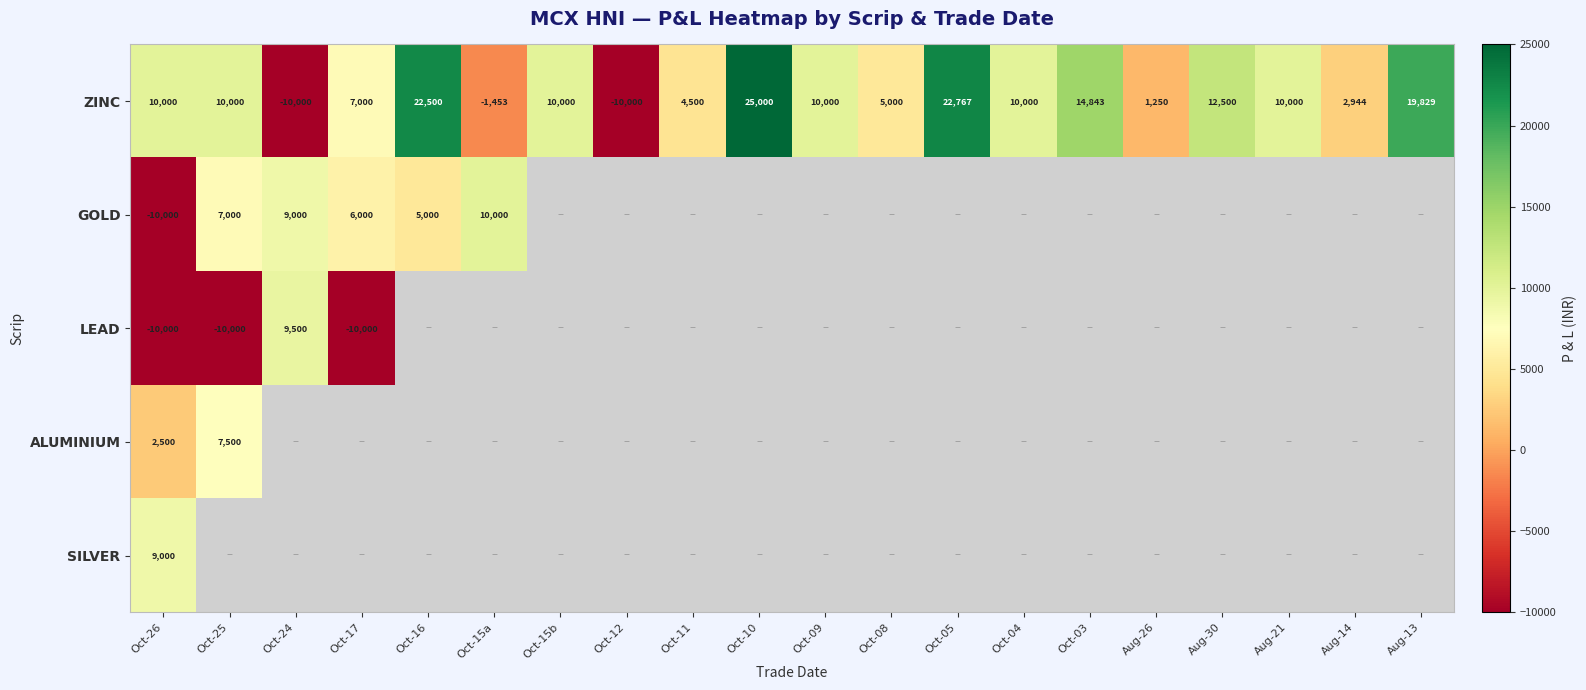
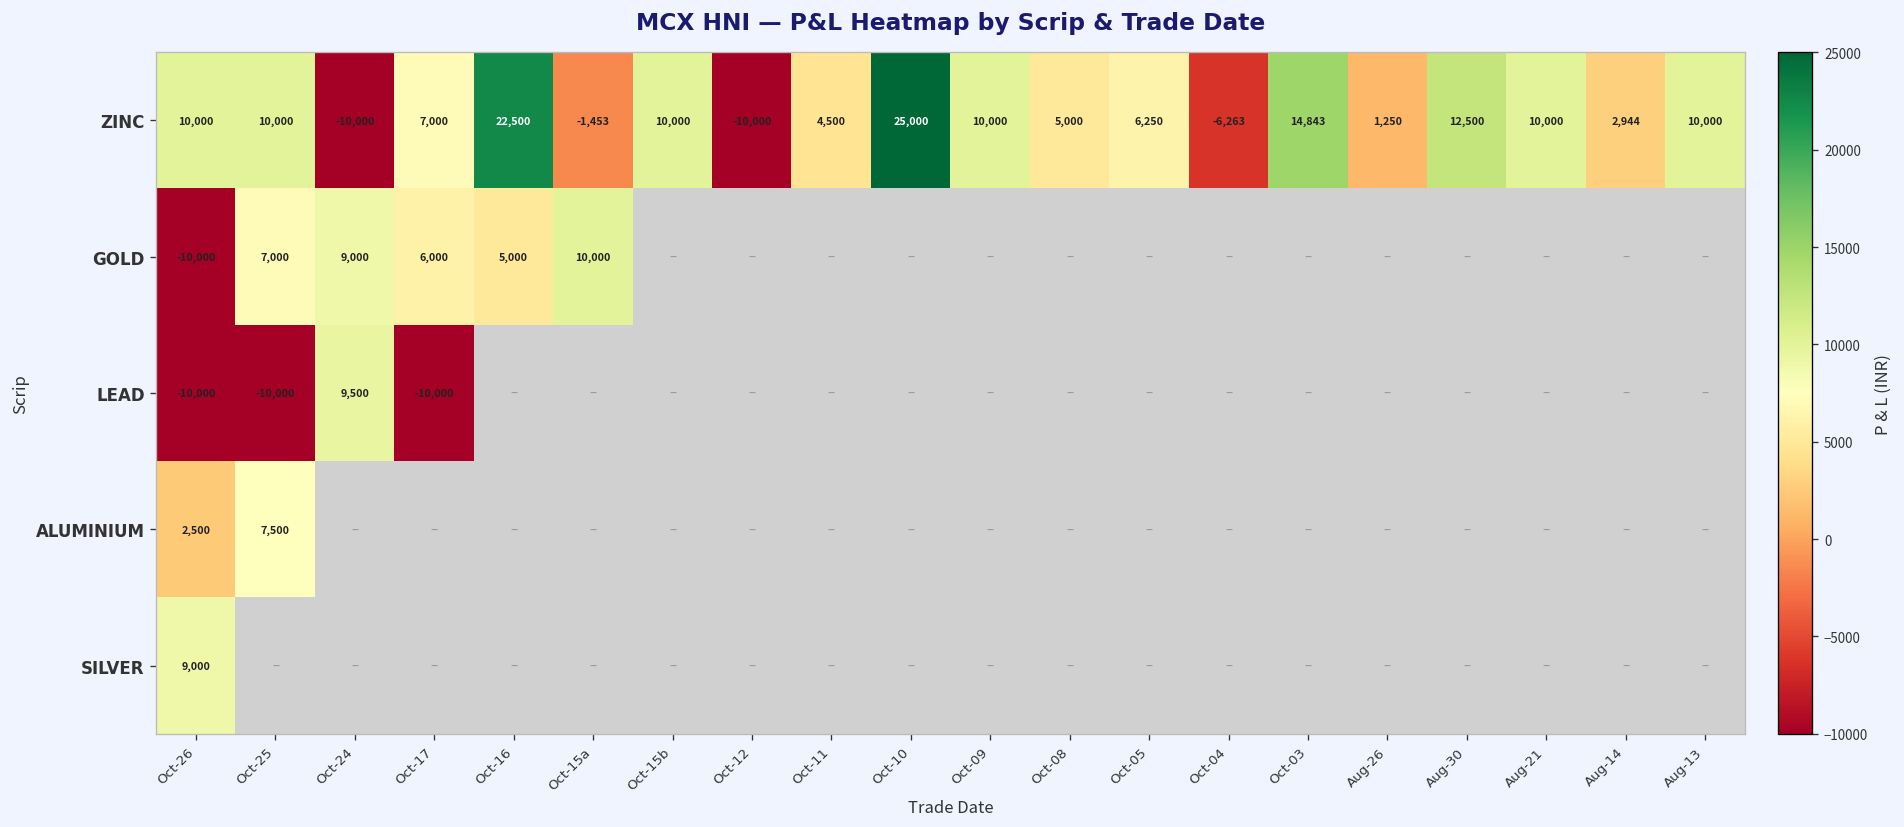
  {
    "ZINC": {
      "Oct-26": "10,000",
      "Oct-25": "10,000",
      "Oct-24": "-10,000",
      "Oct-17": "7,000",
      "Oct-16": "22,500",
      "Oct-15a": "-1,453",
      "Oct-15b": "10,000",
      "Oct-12": "-10,000",
      "Oct-11": "4,500",
      "Oct-10": "25,000",
      "Oct-09": "10,000",
      "Oct-08": "5,000",
-     "Oct-05": "22,767",
-     "Oct-04": "10,000",
+     "Oct-05": "6,250",
+     "Oct-04": "-6,263",
      "Oct-03": "14,843",
      "Aug-26": "1,250",
      "Aug-30": "12,500",
      "Aug-21": "10,000",
      "Aug-14": "2,944",
-     "Aug-13": "19,829"
+     "Aug-13": "10,000"
    },
    "GOLD": {
      "Oct-26": "-10,000",
      "Oct-25": "7,000",
      "Oct-24": "9,000",
      "Oct-17": "6,000",
      "Oct-16": "5,000",
      "Oct-15a": "10,000"
    },
    "LEAD": {
      "Oct-26": "-10,000",
      "Oct-25": "-10,000",
      "Oct-24": "9,500",
      "Oct-17": "-10,000"
    },
    "ALUMINIUM": {
      "Oct-26": "2,500",
      "Oct-25": "7,500"
    },
    "SILVER": {
      "Oct-26": "9,000"
    }
  }
